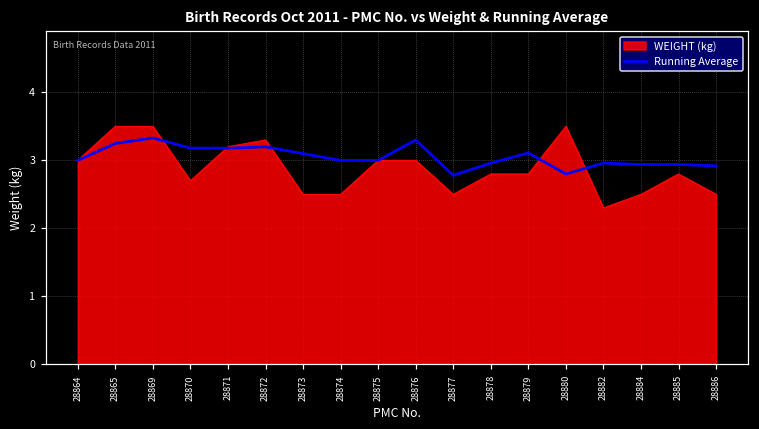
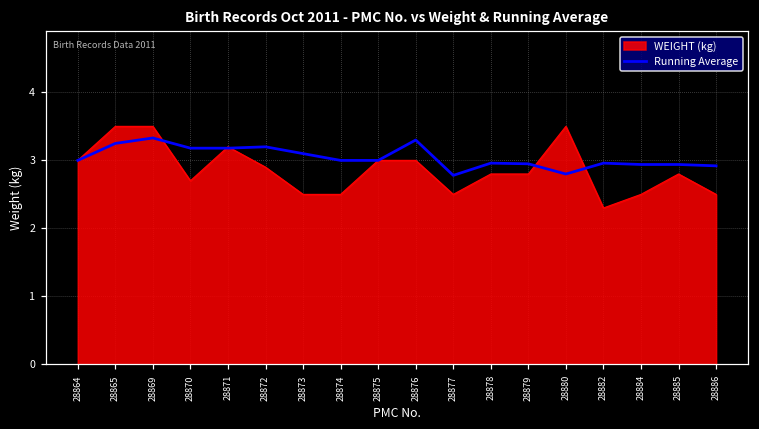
  {
    "WEIGHT (kg)": {
      "28865": 3.5,
      "28869": 3.5,
      "28870": 2.7,
-     "28872": 3.3,
+     "28872": 2.9,
      "28873": 2.5,
      "28874": 2.5,
      "28876": 3.0,
      "28877": 2.5,
      "28878": 2.8,
      "28879": 2.8,
      "28880": 3.5,
      "28882": 2.3,
      "28884": 2.5,
      "28885": 2.8,
      "28886": 2.5
    },
    "Running Average": {
      "28865": 3.3,
      "28869": 3.3,
      "28870": 3.2,
      "28872": 3.2,
      "28873": 3.1,
      "28874": 3.0,
      "28876": 3.3,
      "28877": 2.8,
      "28878": 3.0,
-     "28879": 3.1,
+     "28879": 3.0,
      "28880": 2.8,
      "28882": 3.0,
      "28884": 2.9,
      "28885": 2.9,
      "28886": 2.9
    }
  }
